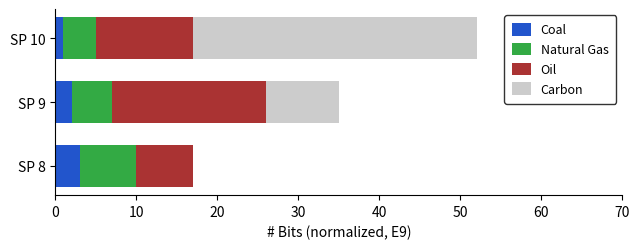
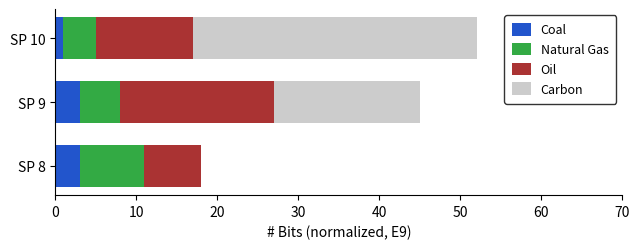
  {
    "Coal": {
      "SP 10": 1,
-     "SP 9": 2,
+     "SP 9": 3,
      "SP 8": 3
    },
    "Natural Gas": {
      "SP 10": 4,
      "SP 9": 5,
-     "SP 8": 7
+     "SP 8": 8
    },
    "Oil": {
      "SP 10": 12,
      "SP 9": 19,
      "SP 8": 7
    },
    "Carbon": {
      "SP 10": 35,
-     "SP 9": 9,
+     "SP 9": 18,
      "SP 8": 0
    }
  }
